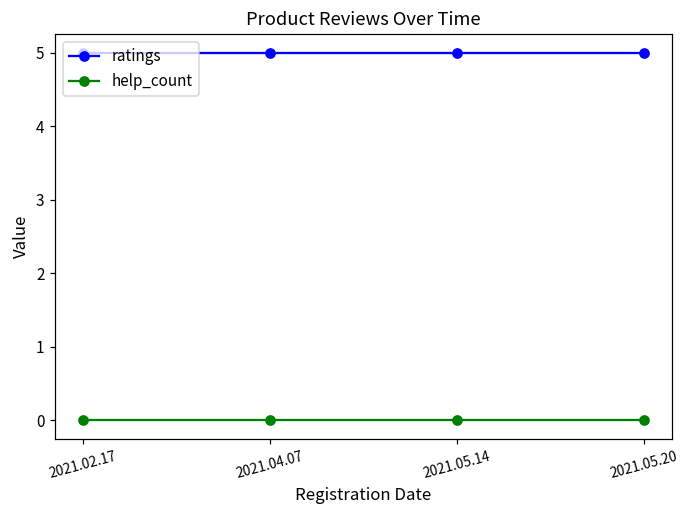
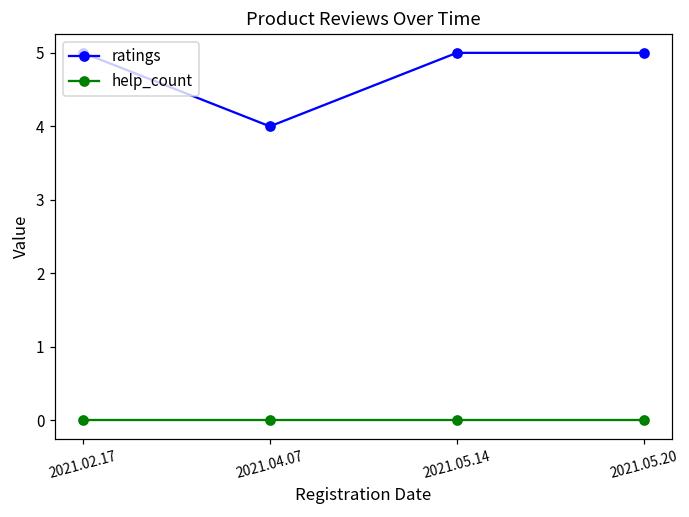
  {
    "ratings": {
-     "2021.04.07": 5,
+     "2021.04.07": 4,
      "2021.05.14": 5,
      "2021.05.20": 5
    },
    "help_count": {
      "2021.02.17": 0,
      "2021.04.07": 0,
      "2021.05.14": 0,
      "2021.05.20": 0
    }
  }
